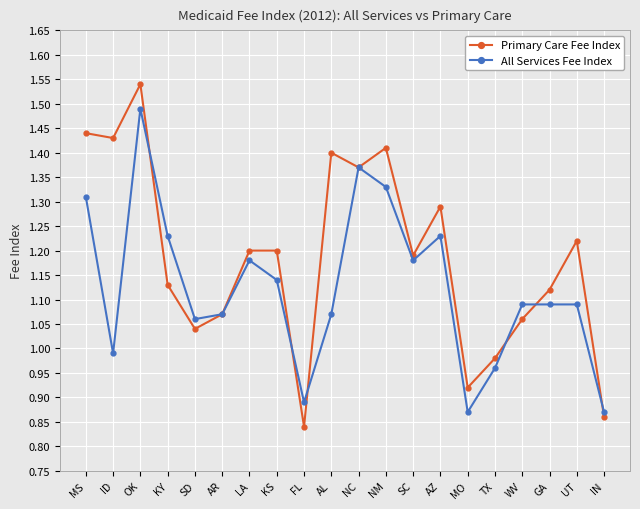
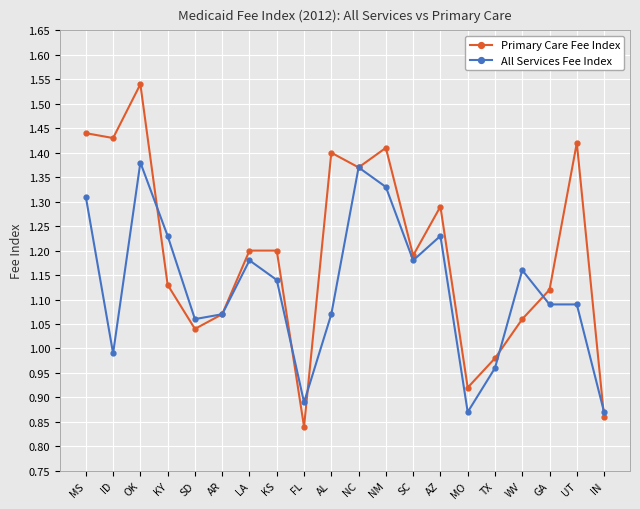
  {
    "Primary Care Fee Index": {
      "MS": 1.44,
      "ID": 1.43,
      "OK": 1.54,
      "KY": 1.13,
      "SD": 1.04,
      "LA": 1.20,
      "KS": 1.20,
      "FL": 0.84,
      "AL": 1.40,
      "NM": 1.41,
      "SC": 1.19,
      "AZ": 1.29,
      "MO": 0.92,
      "TX": 0.98,
      "WV": 1.06,
      "GA": 1.12,
-     "UT": 1.22,
+     "UT": 1.42,
      "IN": 0.86
    },
    "All Services Fee Index": {
      "MS": 1.31,
      "ID": 0.99,
-     "OK": 1.49,
+     "OK": 1.38,
      "KY": 1.23,
      "SD": 1.06,
      "LA": 1.18,
      "KS": 1.14,
      "FL": 0.89,
      "AL": 1.07,
      "NM": 1.33,
      "SC": 1.18,
      "AZ": 1.23,
      "MO": 0.87,
      "TX": 0.96,
-     "WV": 1.09,
+     "WV": 1.16,
      "GA": 1.09,
      "UT": 1.09,
      "IN": 0.87
    }
  }
